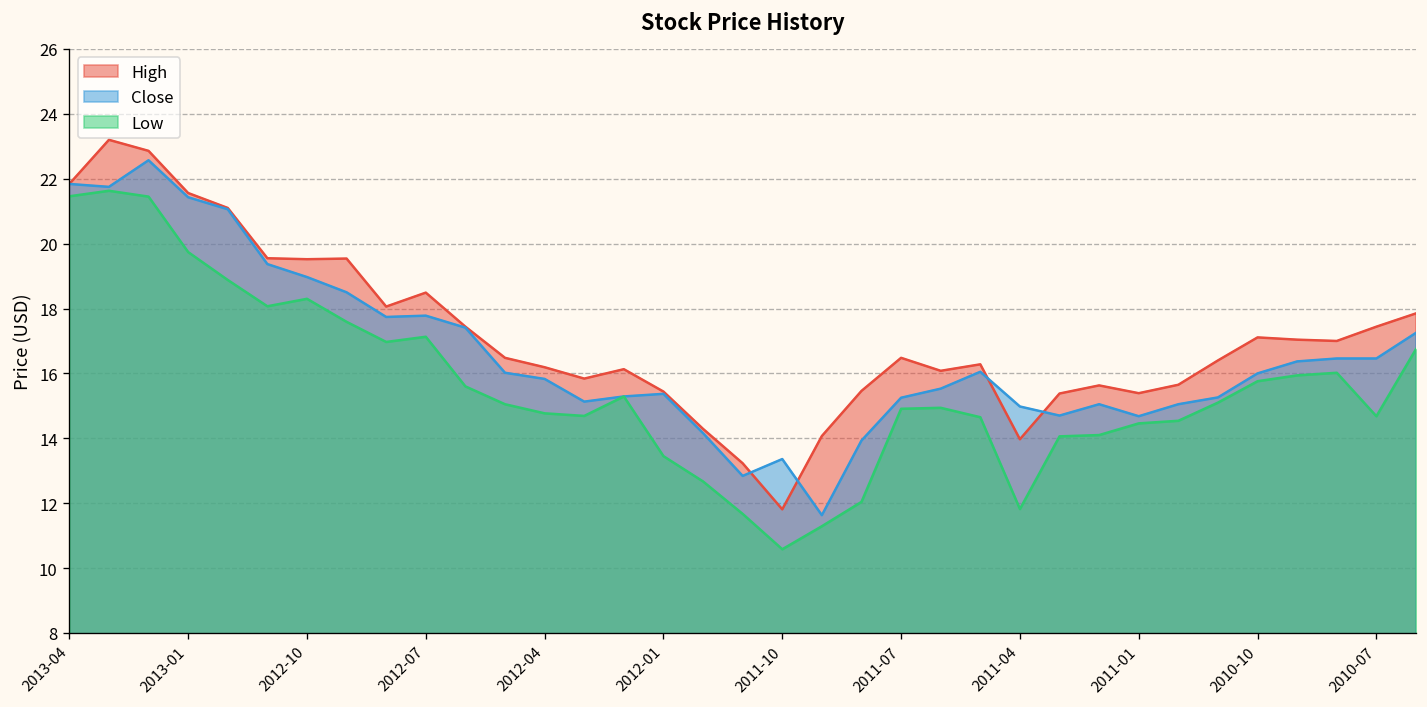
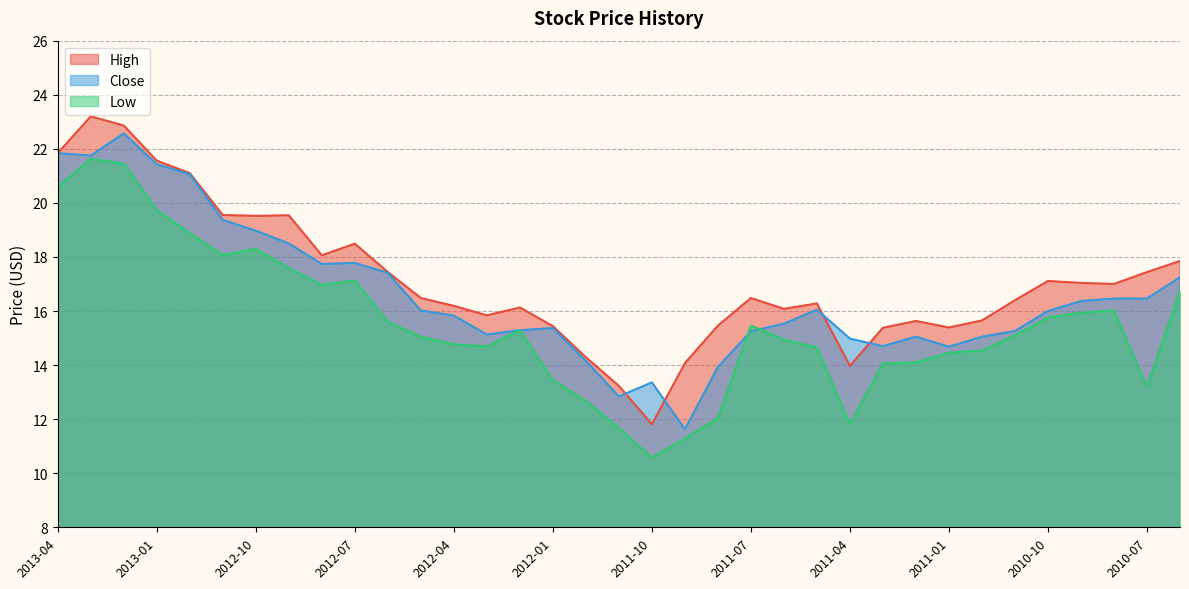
  {
    "High": {
      "2013-01": 21.6,
      "2012-10": 19.5,
      "2012-07": 18.5,
      "2012-04": 16.2,
      "2011-10": 11.8,
      "2011-07": 16.5,
      "2011-04": 14.0,
      "2011-01": 15.4,
      "2010-10": 17.1,
      "2010-07": 17.4
    },
    "Close": {
      "2013-01": 21.4,
      "2012-10": 19.0,
      "2012-07": 17.8,
      "2012-04": 15.8,
      "2011-10": 13.4,
      "2011-07": 15.3,
      "2011-04": 15.0,
      "2011-01": 14.7,
      "2010-10": 16.0,
      "2010-07": 16.5
    },
    "Low": {
-     "2013-04": 21.5,
+     "2013-04": 20.6,
      "2013-01": 19.7,
      "2012-10": 18.3,
      "2012-07": 17.1,
      "2012-04": 14.8,
      "2012-01": 13.5,
      "2011-10": 10.6,
-     "2011-07": 14.9,
+     "2011-07": 15.5,
      "2011-04": 11.8,
      "2011-01": 14.5,
      "2010-10": 15.8,
-     "2010-07": 14.7
+     "2010-07": 13.2
    }
  }
